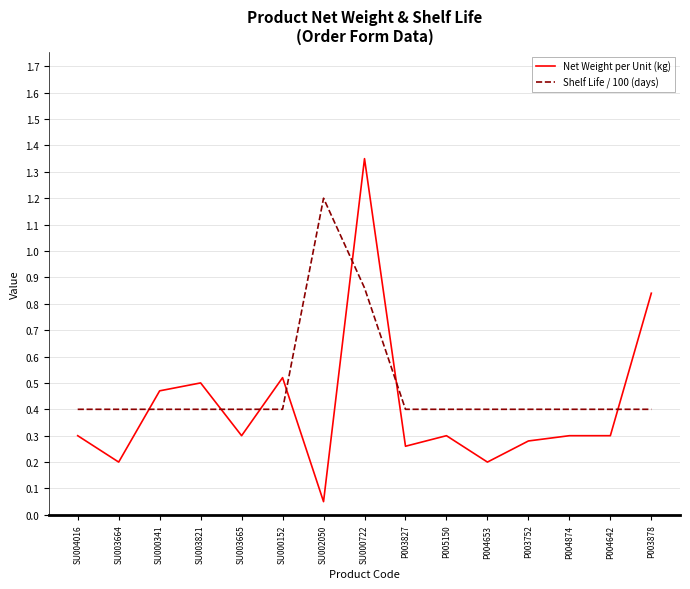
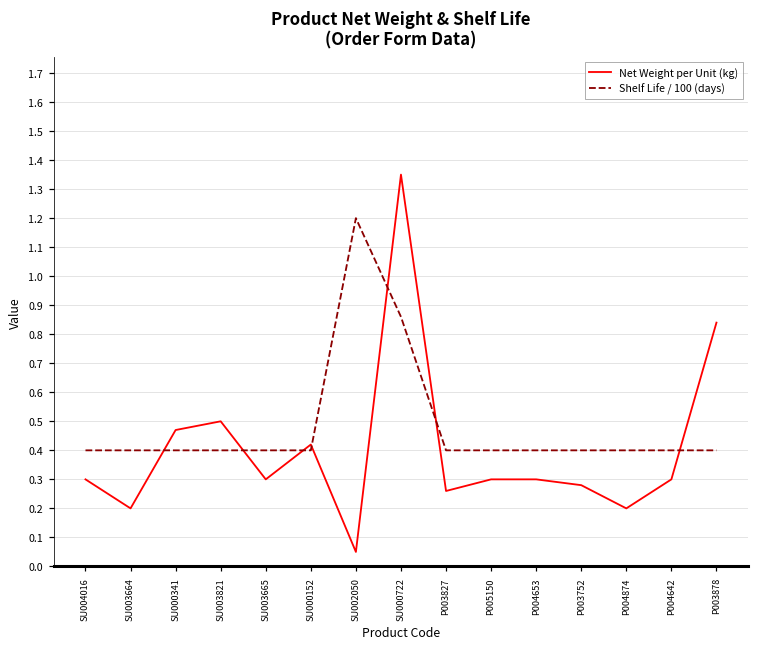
  {
    "Net Weight per Unit (kg)": {
      "SU004016": 0.30,
      "SU003664": 0.20,
      "SU000341": 0.47,
      "SU003821": 0.50,
      "SU003665": 0.30,
-     "SU000152": 0.52,
+     "SU000152": 0.42,
      "SU002050": 0.05,
      "SU000722": 1.35,
      "P003827": 0.26,
      "P005150": 0.30,
-     "P004653": 0.2,
+     "P004653": 0.3,
      "P003752": 0.28,
-     "P004874": 0.3,
+     "P004874": 0.2,
      "P004642": 0.30,
      "P003878": 0.84
    },
    "Shelf Life / 100 (days)": {
      "SU004016": 0.40,
      "SU003664": 0.40,
      "SU000341": 0.40,
      "SU003821": 0.40,
      "SU003665": 0.40,
      "SU000152": 0.40,
      "SU002050": 1.20,
      "SU000722": 0.86,
      "P003827": 0.40,
      "P005150": 0.40,
      "P004653": 0.40,
      "P003752": 0.40,
      "P004874": 0.40,
      "P004642": 0.40,
      "P003878": 0.40
    }
  }
